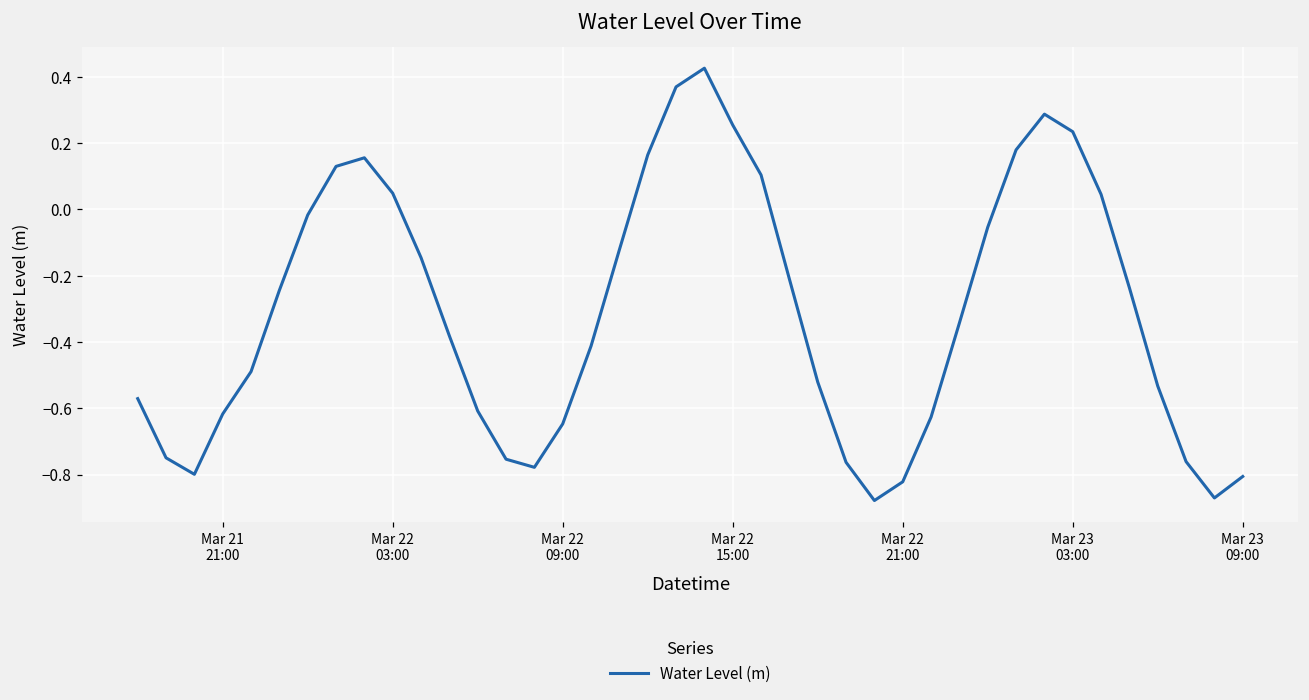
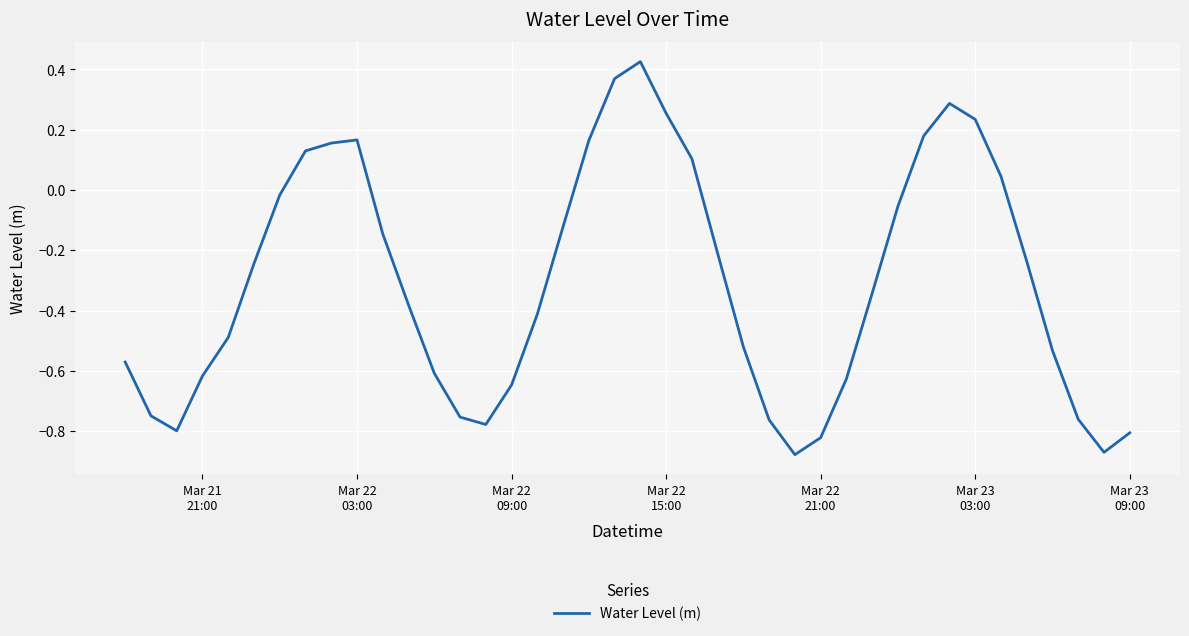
  {
    "Mar 21 21:00": -0.62,
-   "Mar 22 03:00": 0.05,
+   "Mar 22 03:00": 0.17,
    "Mar 22 09:00": -0.65,
    "Mar 22 15:00": 0.25,
    "Mar 22 21:00": -0.82,
    "Mar 23 03:00": 0.23,
    "Mar 23 09:00": -0.81
  }
